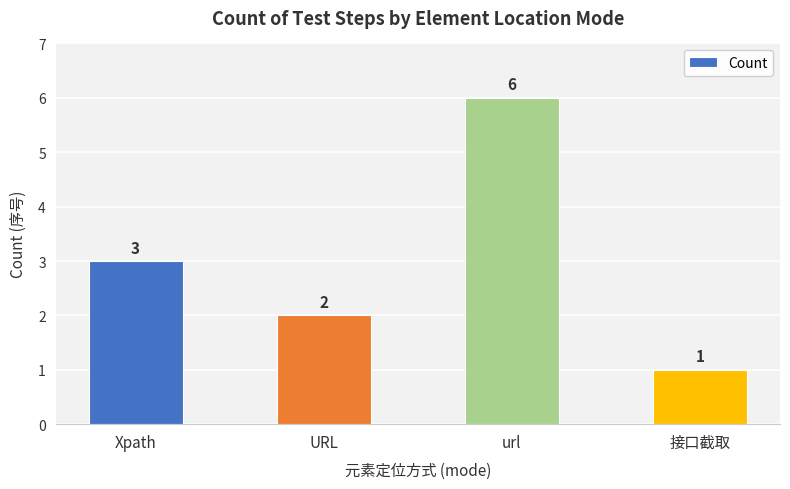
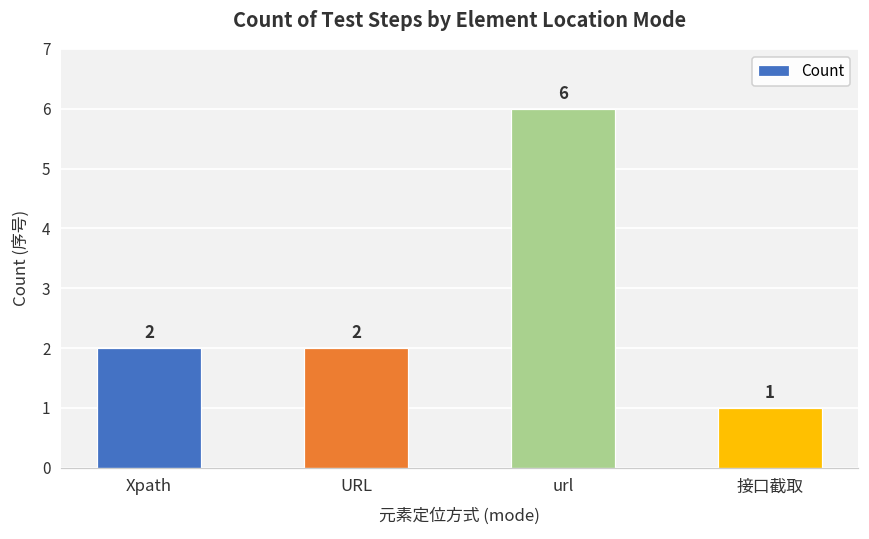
  {
-   "Xpath": 3,
+   "Xpath": 2,
    "URL": 2,
    "url": 6,
    "接口截取": 1
  }
